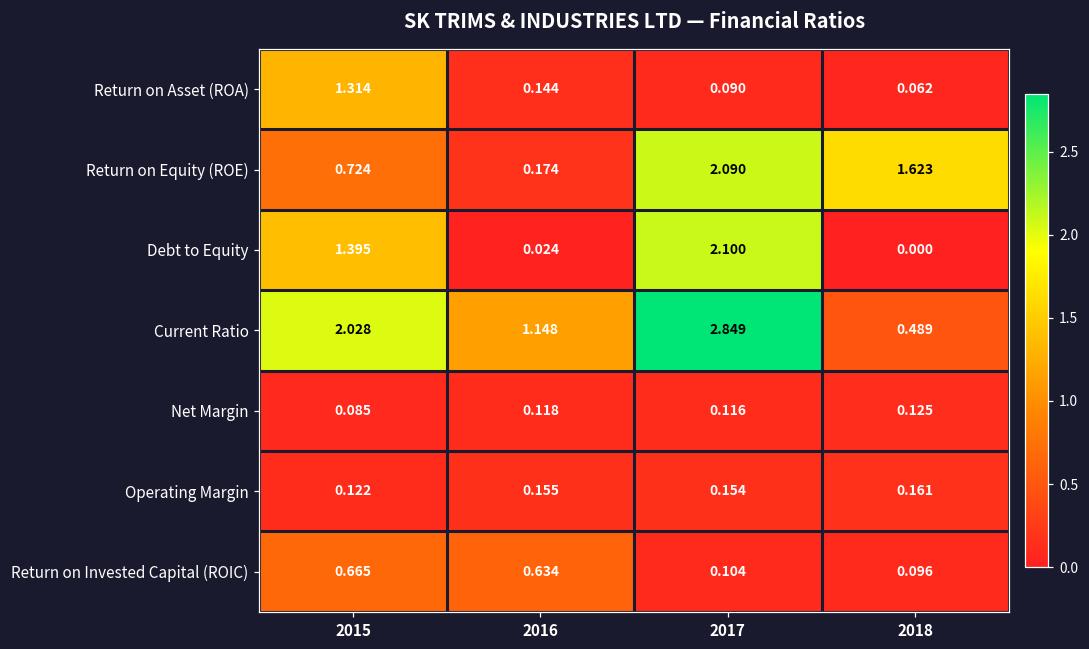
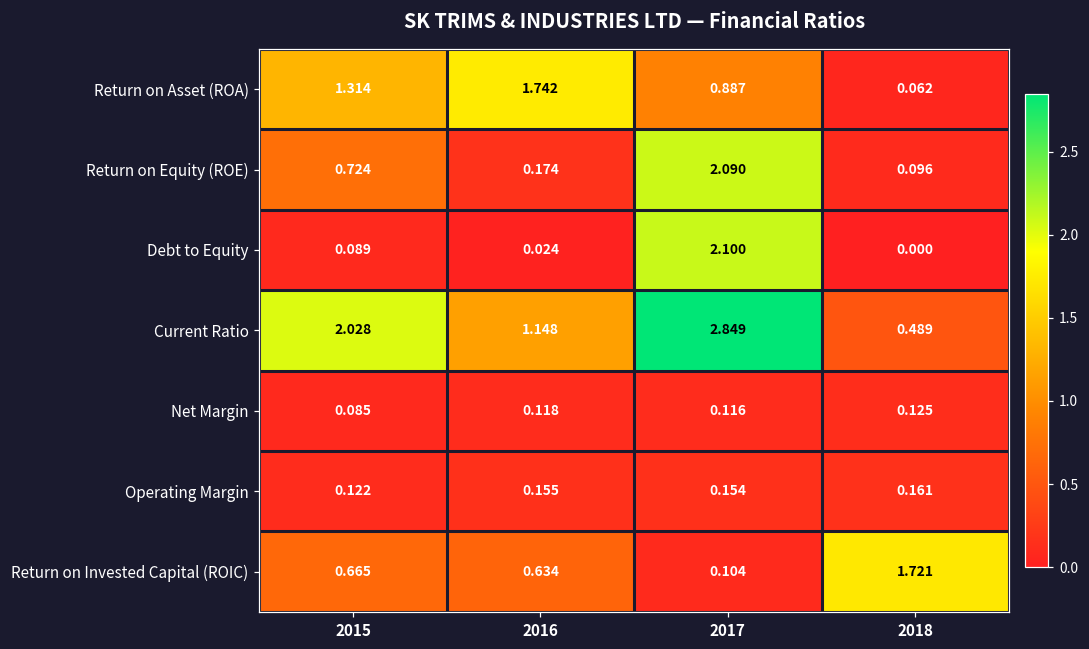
  {
    "Return on Asset (ROA)": {
      "2015": 1.314,
-     "2016": 0.144,
-     "2017": 0.090,
+     "2016": 1.742,
+     "2017": 0.887,
      "2018": 0.062
    },
    "Return on Equity (ROE)": {
      "2015": 0.724,
      "2016": 0.174,
      "2017": 2.090,
-     "2018": 1.623
+     "2018": 0.096
    },
    "Debt to Equity": {
-     "2015": 1.395,
+     "2015": 0.089,
      "2016": 0.024,
      "2017": 2.100,
      "2018": 0.000
    },
    "Current Ratio": {
      "2015": 2.028,
      "2016": 1.148,
      "2017": 2.849,
      "2018": 0.489
    },
    "Net Margin": {
      "2015": 0.085,
      "2016": 0.118,
      "2017": 0.116,
      "2018": 0.125
    },
    "Operating Margin": {
      "2015": 0.122,
      "2016": 0.155,
      "2017": 0.154,
      "2018": 0.161
    },
    "Return on Invested Capital (ROIC)": {
      "2015": 0.665,
      "2016": 0.634,
      "2017": 0.104,
-     "2018": 0.096
+     "2018": 1.721
    }
  }
